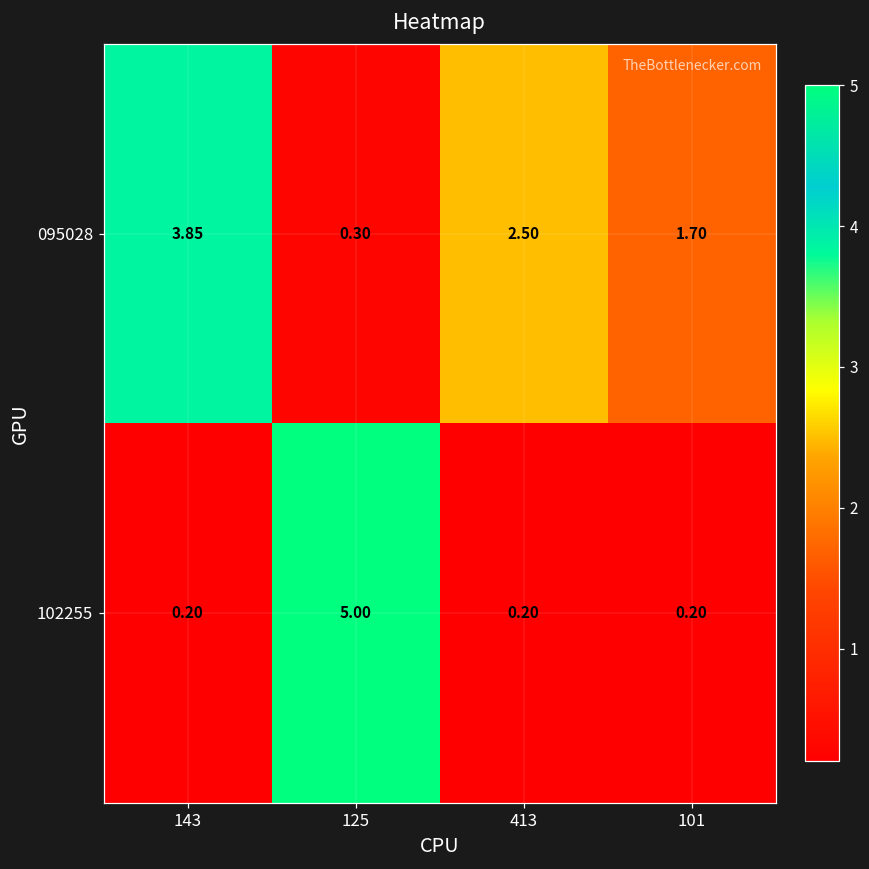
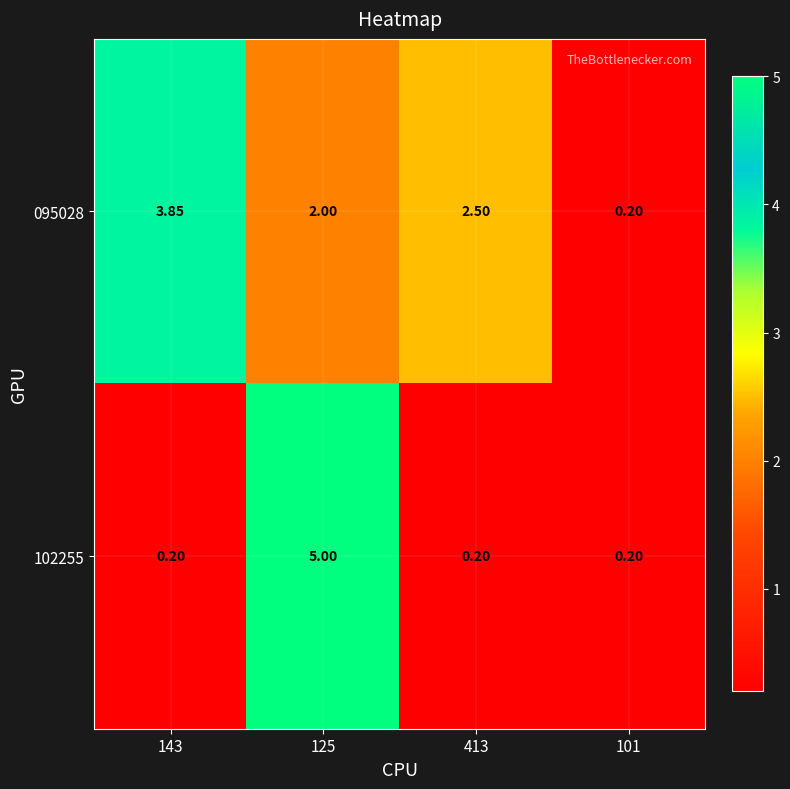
  {
    "095028": {
      "143": 3.85,
-     "125": 0.30,
+     "125": 2.00,
      "413": 2.50,
-     "101": 1.70
+     "101": 0.20
    },
    "102255": {
      "143": 0.20,
      "125": 5.00,
      "413": 0.20,
      "101": 0.20
    }
  }
